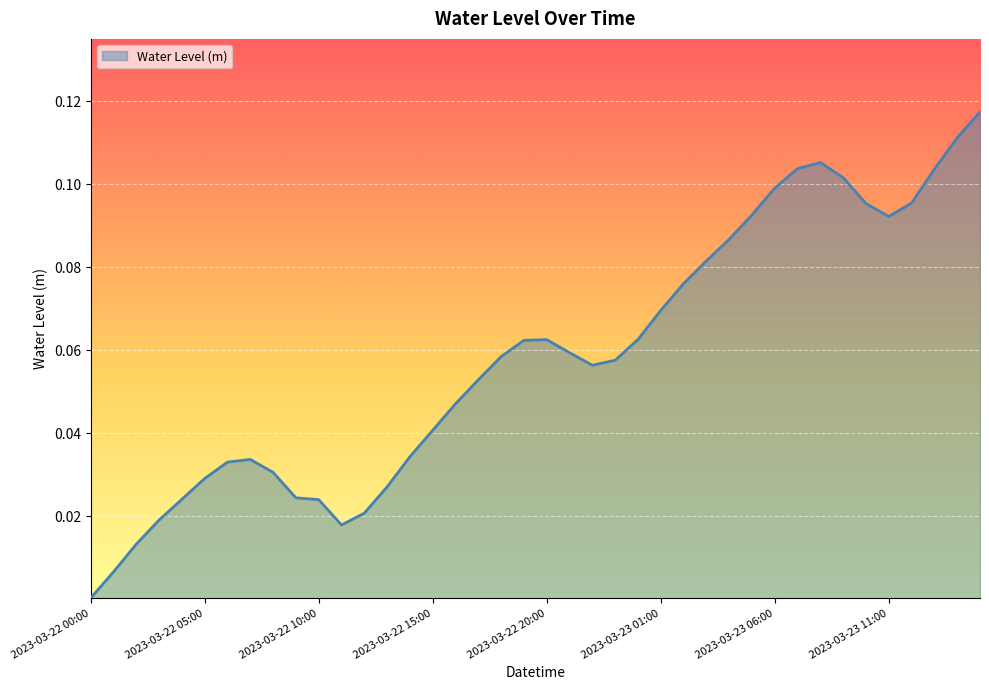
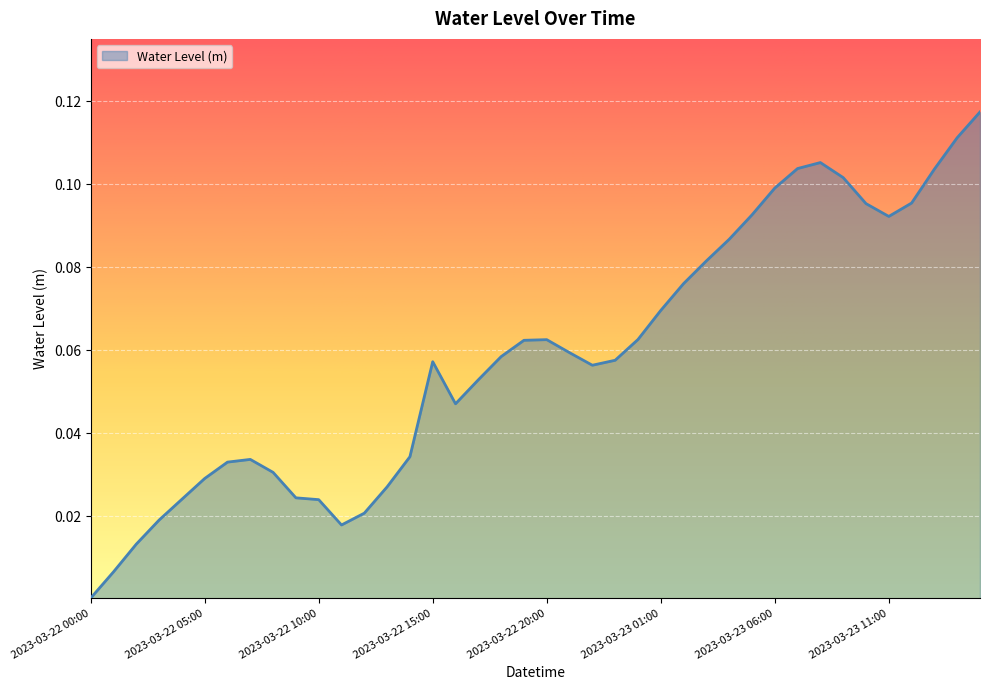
  {
    "2023-03-22 00:00": 0.000,
    "2023-03-22 05:00": 0.029,
    "2023-03-22 10:00": 0.024,
-   "2023-03-22 15:00": 0.041,
+   "2023-03-22 15:00": 0.057,
    "2023-03-22 20:00": 0.063,
    "2023-03-23 01:00": 0.070,
    "2023-03-23 06:00": 0.099,
    "2023-03-23 11:00": 0.092
  }
